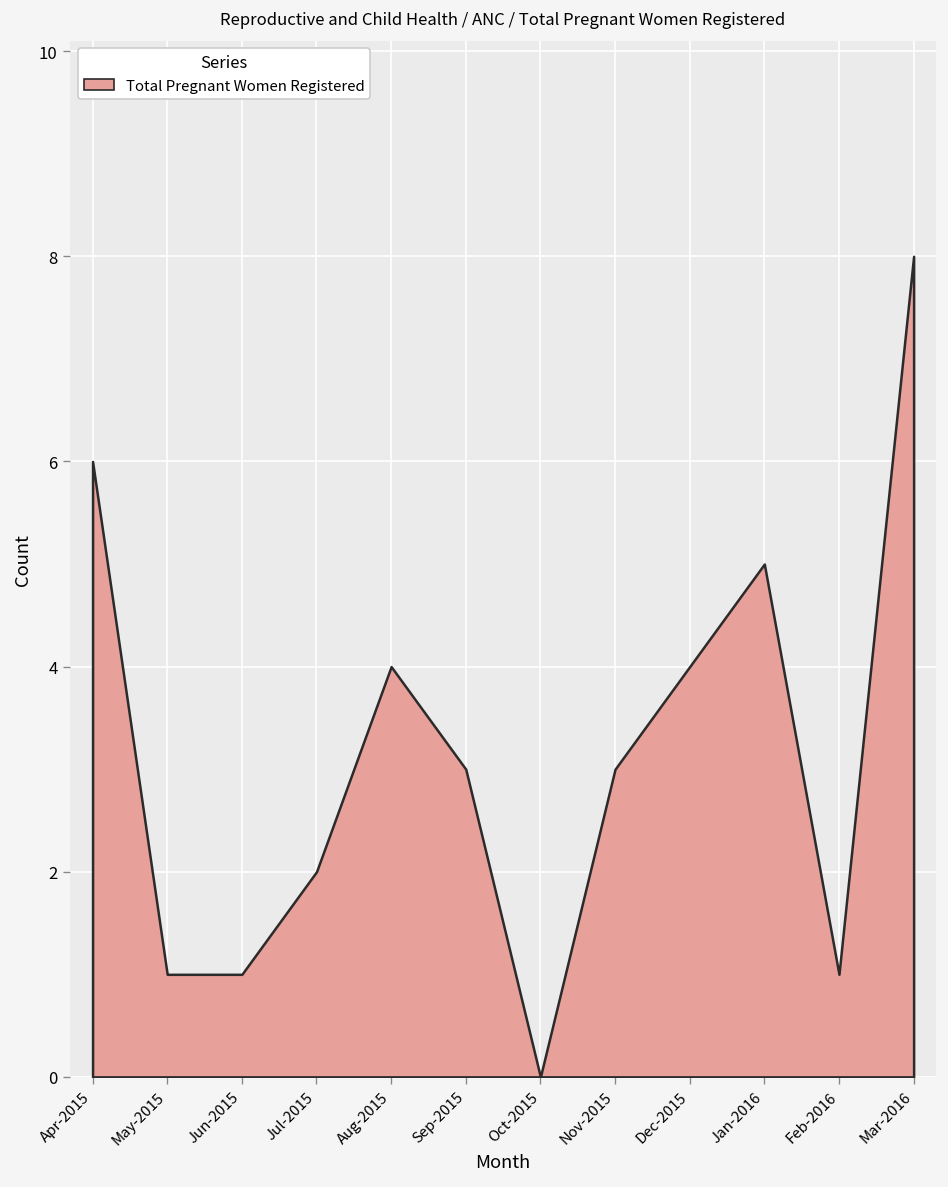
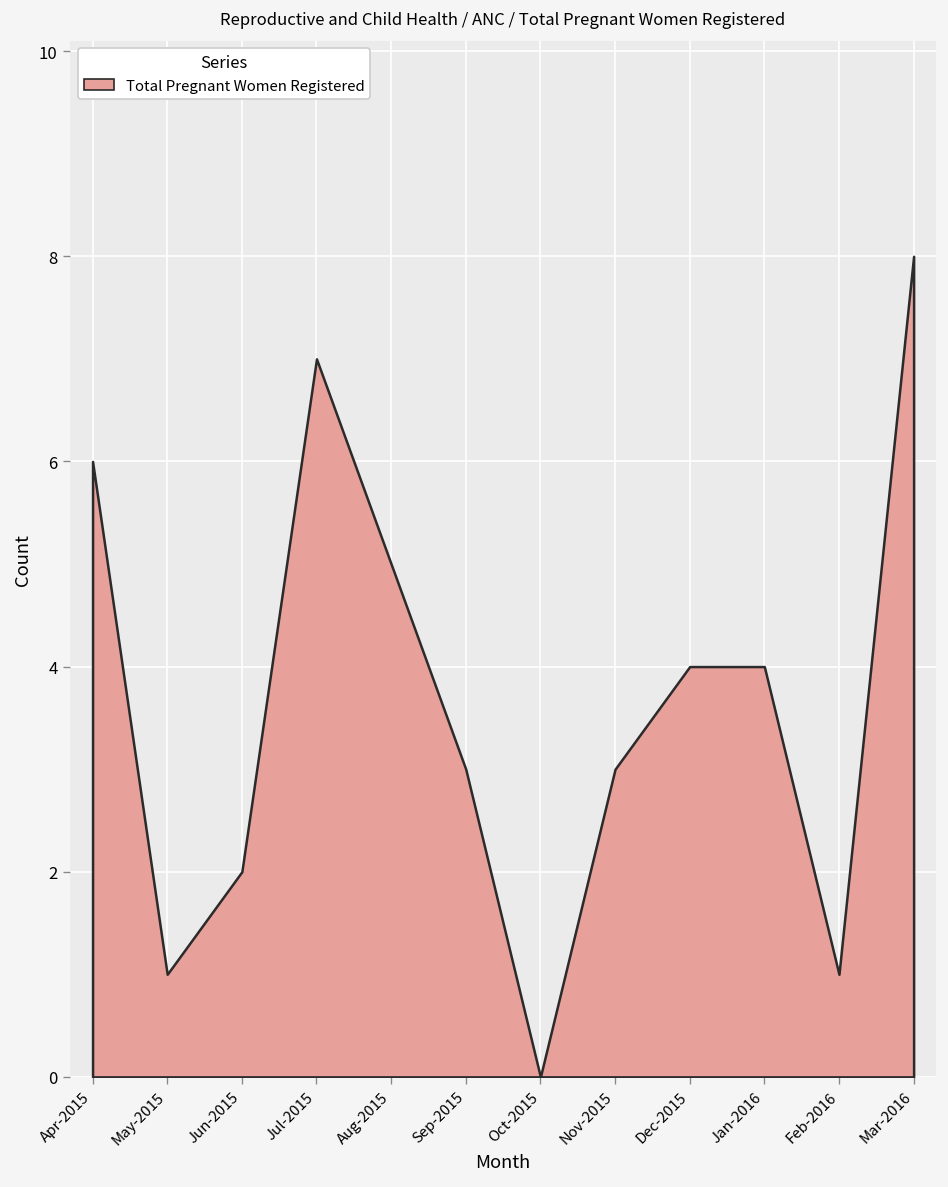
  {
    "Apr-2015": 6,
    "May-2015": 1,
-   "Jun-2015": 1,
-   "Jul-2015": 2,
-   "Aug-2015": 4,
+   "Jun-2015": 2,
+   "Jul-2015": 7,
+   "Aug-2015": 5,
    "Sep-2015": 3,
    "Oct-2015": 0,
    "Nov-2015": 3,
    "Dec-2015": 4,
-   "Jan-2016": 5,
+   "Jan-2016": 4,
    "Feb-2016": 1,
    "Mar-2016": 8
  }
